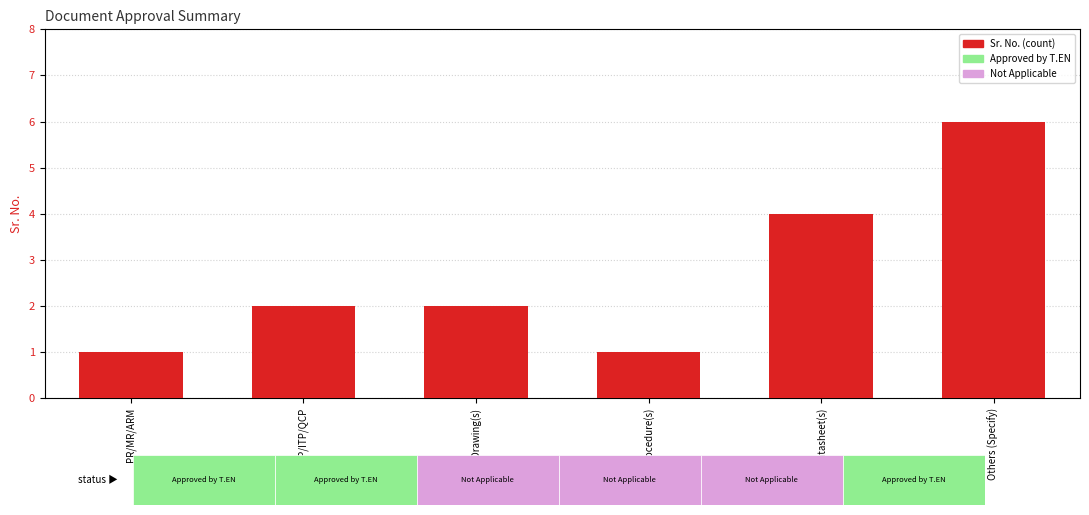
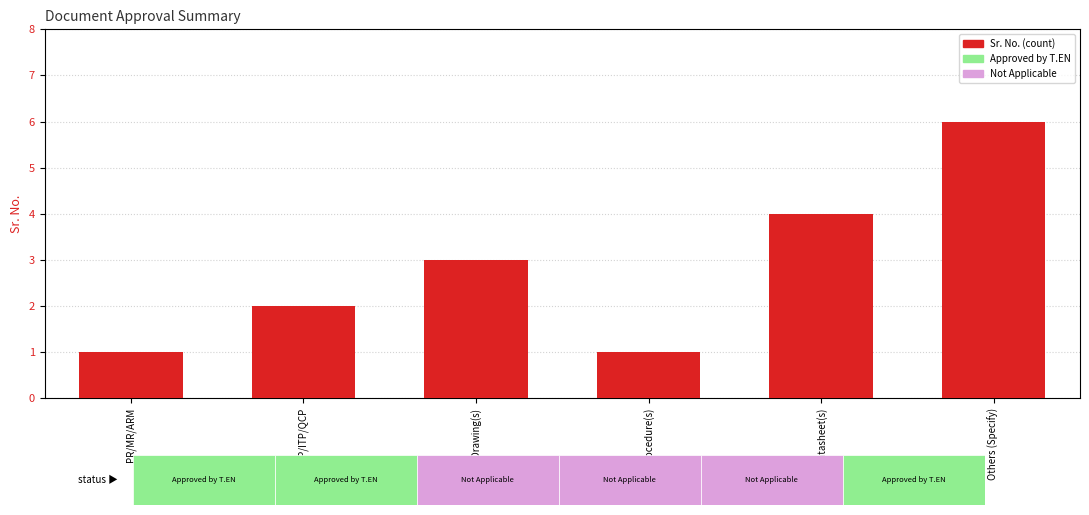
  {
    "PR/MR/ARM": 1,
    "QAP/ITP/QCP": 2,
-   "Drawing(s)": 2,
+   "Drawing(s)": 3,
    "Procedure(s)": 1,
    "Datasheet(s)": 4,
    "Others (Specify)": 6
  }
